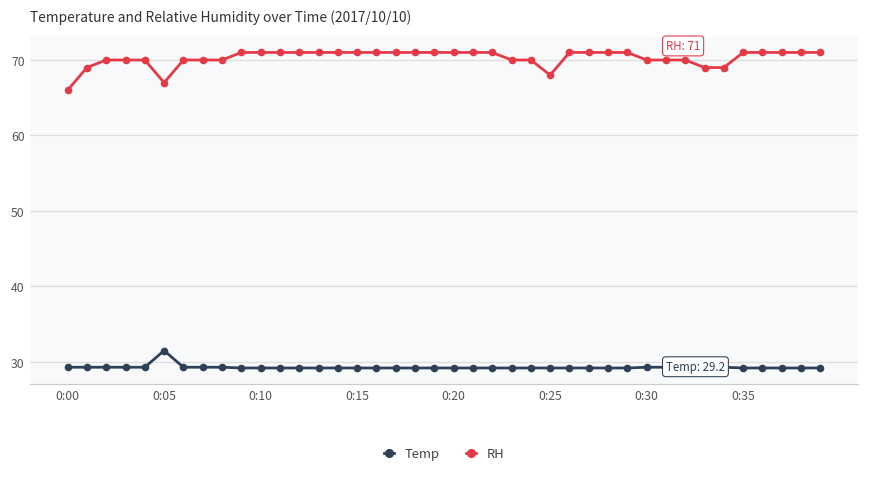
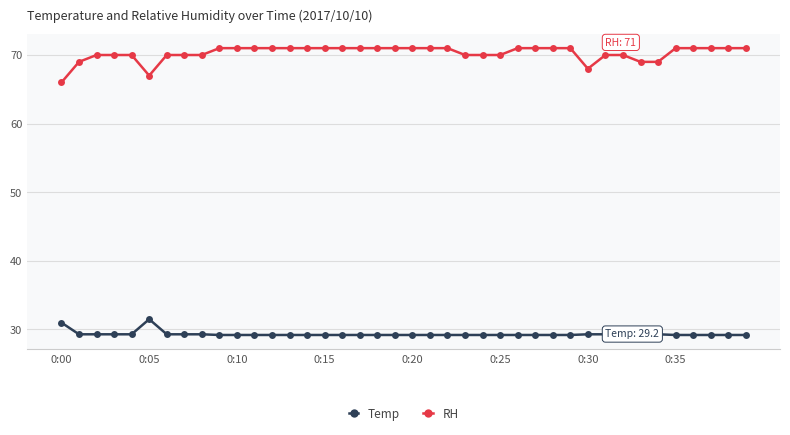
  {
    "Temp": {
-     "0:00": 29,
+     "0:00": 31,
      "0:05": 32,
      "0:10": 29,
      "0:15": 29,
      "0:20": 29,
      "0:25": 29,
      "0:30": 29,
      "0:35": 29
    },
    "RH": {
      "0:00": 66,
      "0:05": 67,
      "0:10": 71,
      "0:15": 71,
      "0:20": 71,
-     "0:25": 68,
-     "0:30": 70,
+     "0:25": 70,
+     "0:30": 68,
      "0:35": 71
    }
  }
